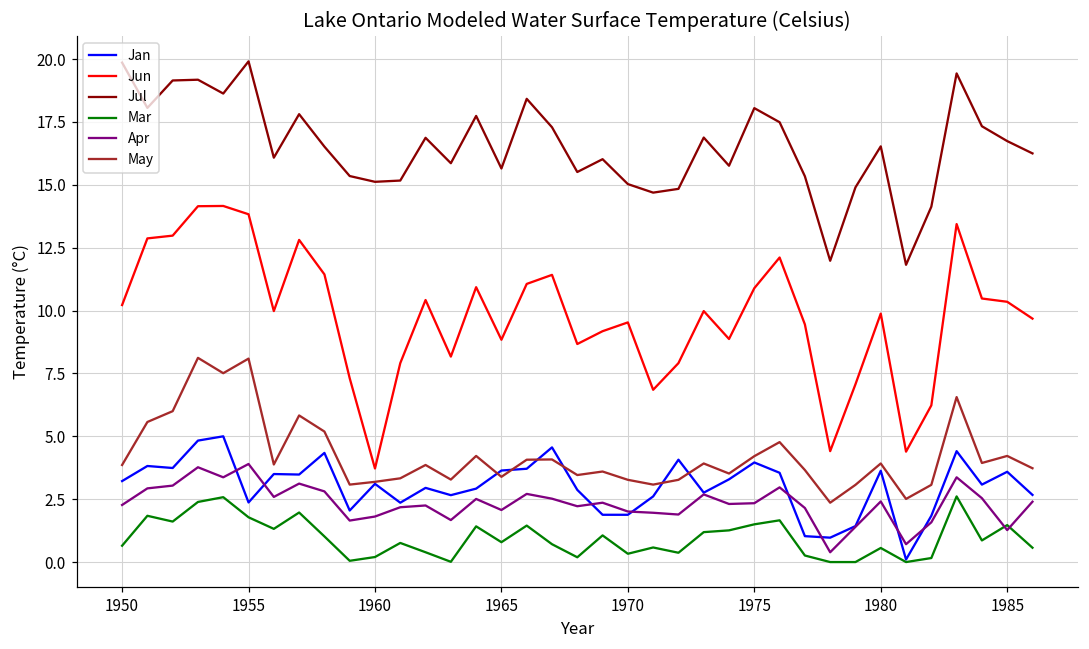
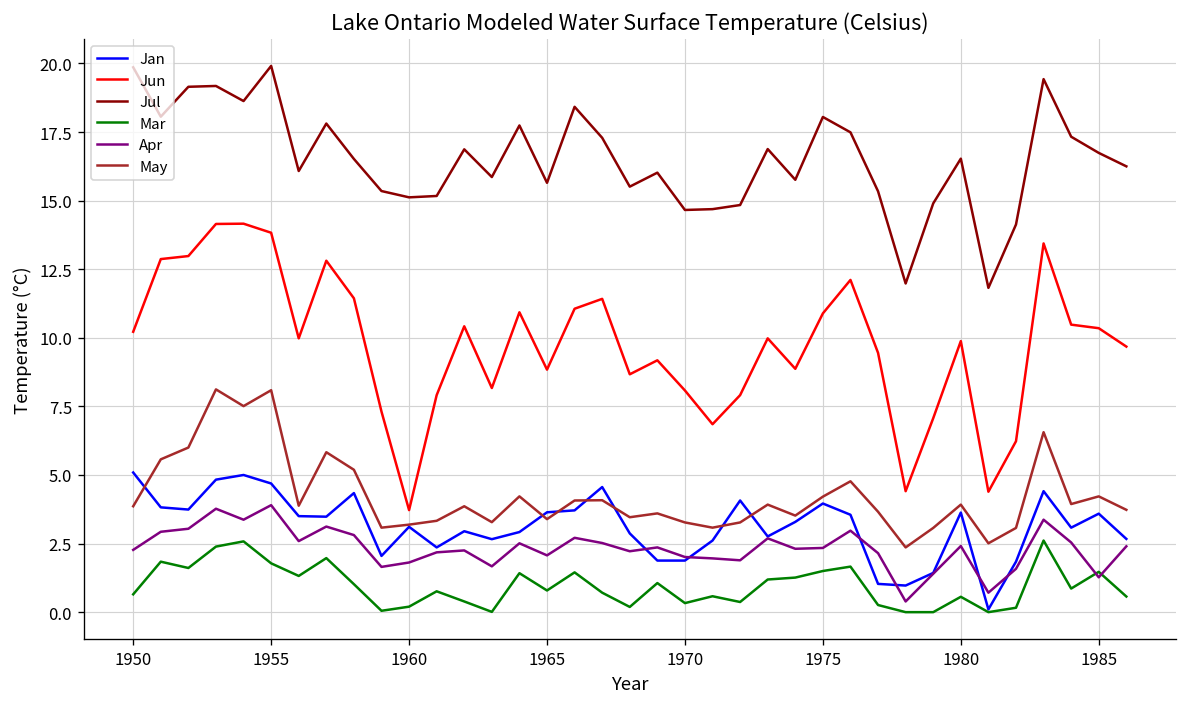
  {
    "Jan": {
-     "1950": 3.2,
-     "1955": 2.4,
+     "1950": 5.1,
+     "1955": 4.7,
      "1965": 3.6,
      "1970": 1.9,
      "1975": 4.0,
      "1980": 3.6,
      "1985": 3.6
    },
    "Jun": {
      "1950": 10.2,
      "1955": 13.8,
      "1960": 3.7,
      "1965": 8.8,
-     "1970": 9.5,
+     "1970": 8.1,
      "1975": 10.9,
      "1980": 9.9,
      "1985": 10.4
    },
    "Jul": {
      "1955": 19.9,
      "1960": 15.1,
      "1965": 15.7,
-     "1970": 15.0,
+     "1970": 14.7,
      "1975": 18.1,
      "1980": 16.5,
      "1985": 16.7
    },
    "Mar": {
      "1950": 0.7,
      "1955": 1.8,
      "1960": 0.2,
      "1965": 0.8,
      "1970": 0.3,
      "1975": 1.5,
      "1980": 0.6,
      "1985": 1.5
    },
    "Apr": {
      "1950": 2.3,
      "1955": 3.9,
      "1960": 1.8,
      "1965": 2.1,
      "1970": 2.0,
      "1975": 2.3,
      "1980": 2.4,
      "1985": 1.3
    },
    "May": {
      "1950": 3.9,
      "1955": 8.1,
      "1965": 3.4,
      "1970": 3.3,
      "1975": 4.2,
      "1980": 3.9,
      "1985": 4.2
    }
  }
